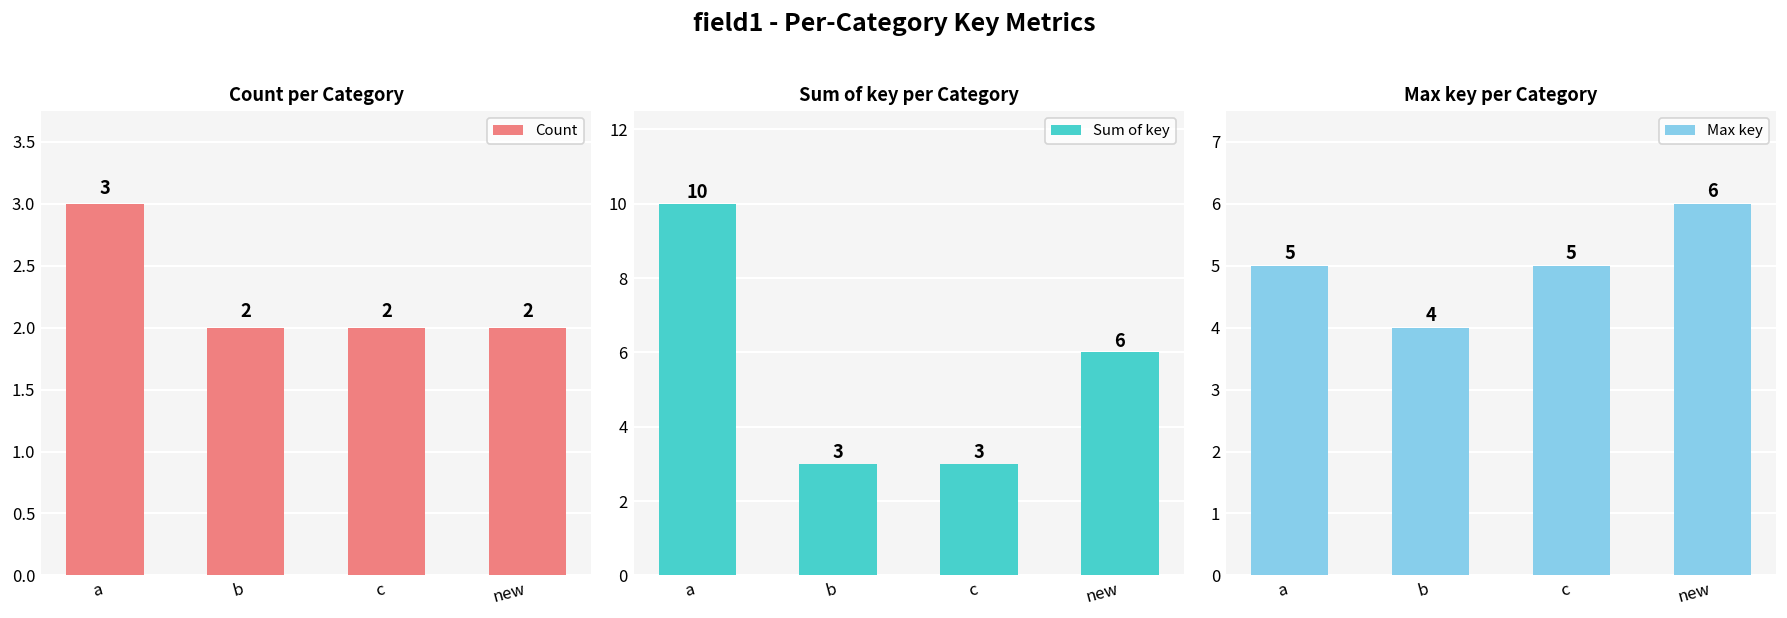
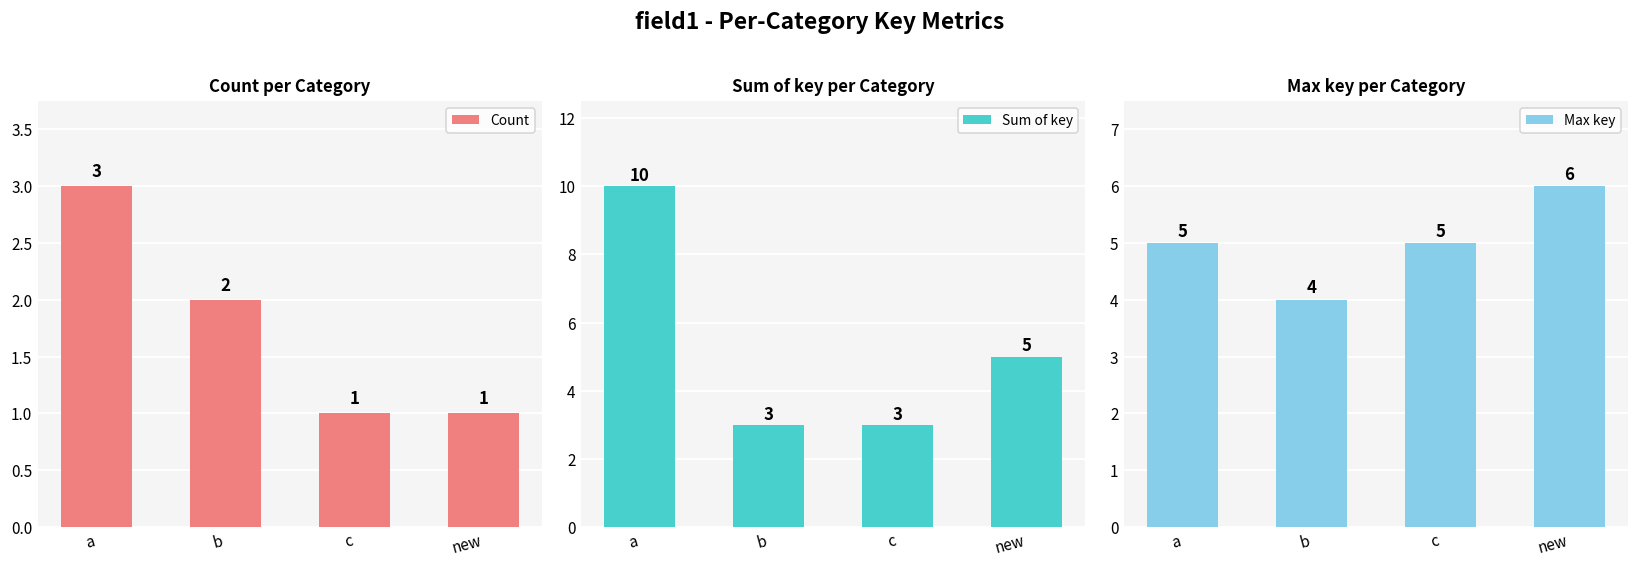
  {
    "Count per Category": {
      "a": 3,
      "b": 2,
-     "c": 2,
-     "new": 2
+     "c": 1,
+     "new": 1
    },
    "Sum of key per Category": {
      "a": 10,
      "b": 3,
      "c": 3,
-     "new": 6
+     "new": 5
    },
    "Max key per Category": {
      "a": 5,
      "b": 4,
      "c": 5,
      "new": 6
    }
  }
